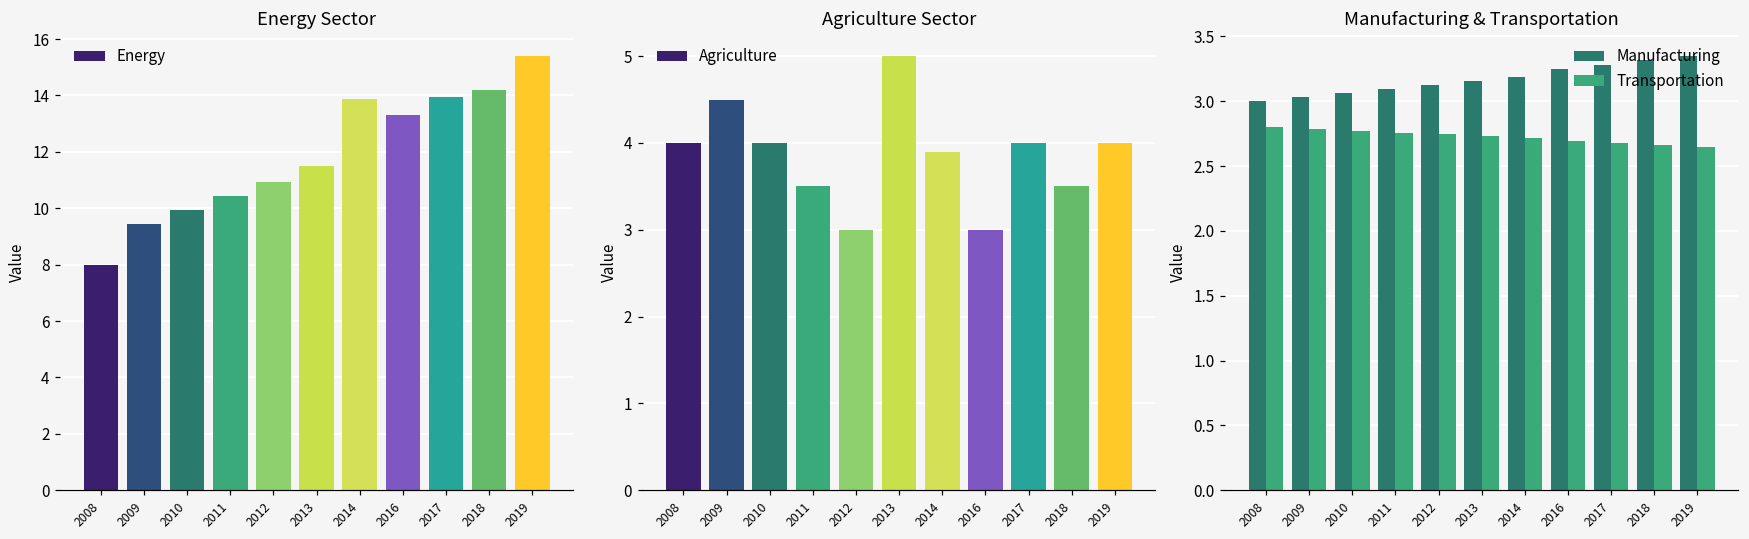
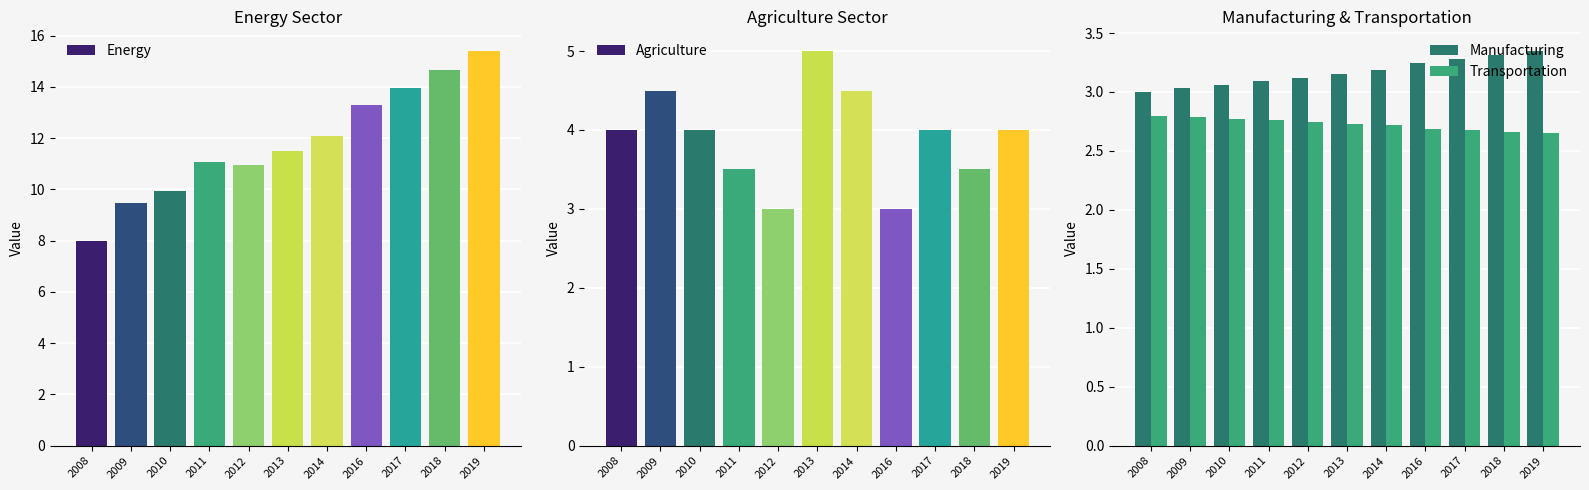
  {
    "Energy Sector": {
      "2008": 8.0,
      "2009": 9.5,
      "2010": 9.9,
-     "2011": 10.4,
+     "2011": 11.1,
      "2012": 10.9,
      "2013": 11.5,
-     "2014": 13.9,
+     "2014": 12.1,
      "2016": 13.3,
      "2017": 14.0,
-     "2018": 14.2,
+     "2018": 14.7,
      "2019": 15.4
    },
    "Agriculture Sector": {
      "2008": 4.0,
      "2009": 4.5,
      "2010": 4.0,
      "2011": 3.5,
      "2012": 3.0,
      "2013": 5.0,
-     "2014": 3.9,
+     "2014": 4.5,
      "2016": 3.0,
      "2017": 4.0,
      "2018": 3.5,
      "2019": 4.0
    }
  }
